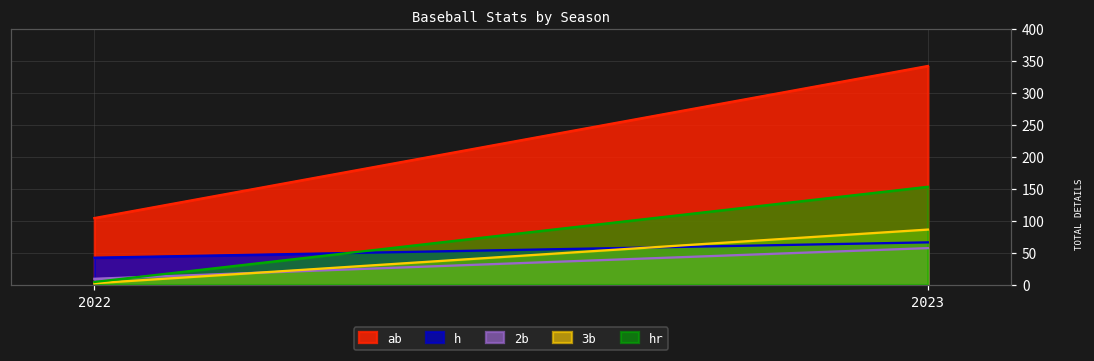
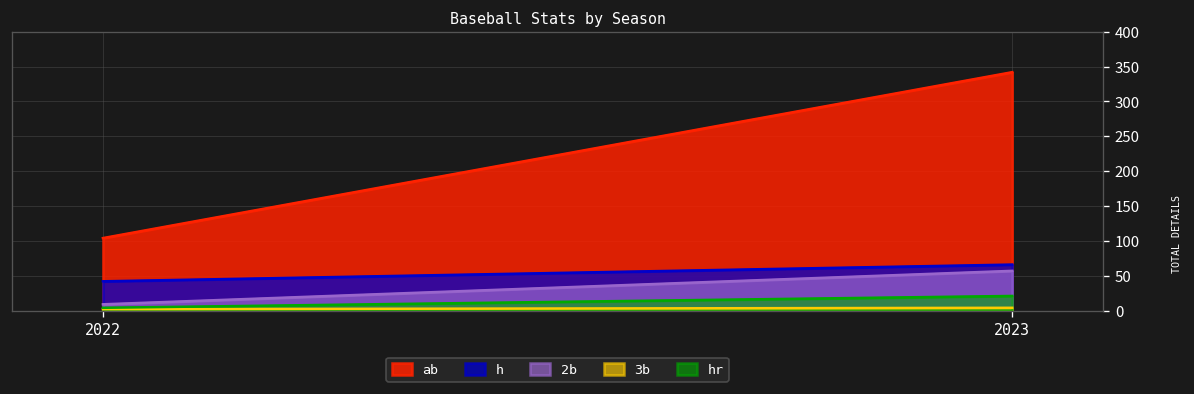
  {
    "ab": {
      "2022": 100,
      "2023": 340
    },
    "h": {
      "2022": 40,
      "2023": 70
    },
    "2b": {
      "2022": 10,
      "2023": 60
    },
    "3b": {
-     "2023": 90
+     "2023": 0
    },
    "hr": {
-     "2023": 150
+     "2023": 20
    }
  }
